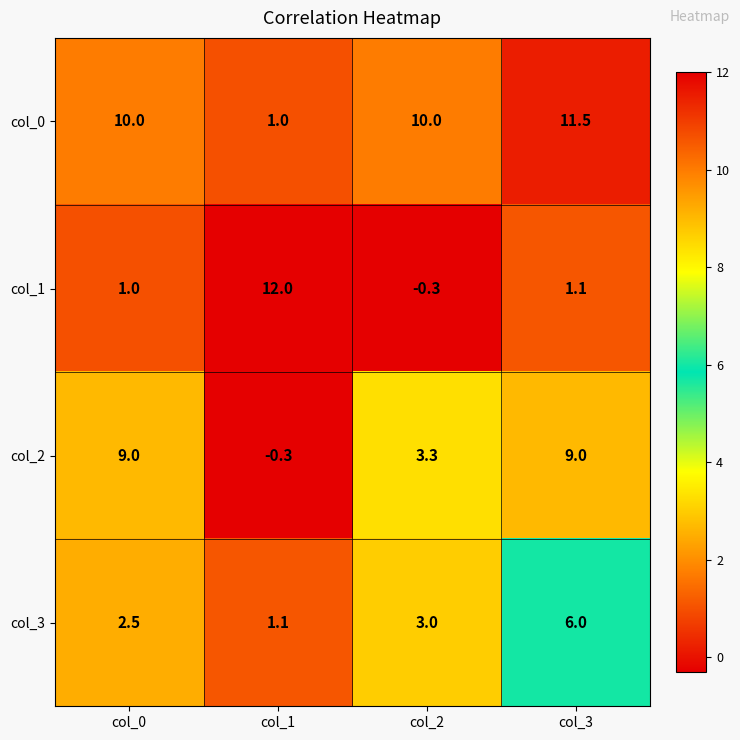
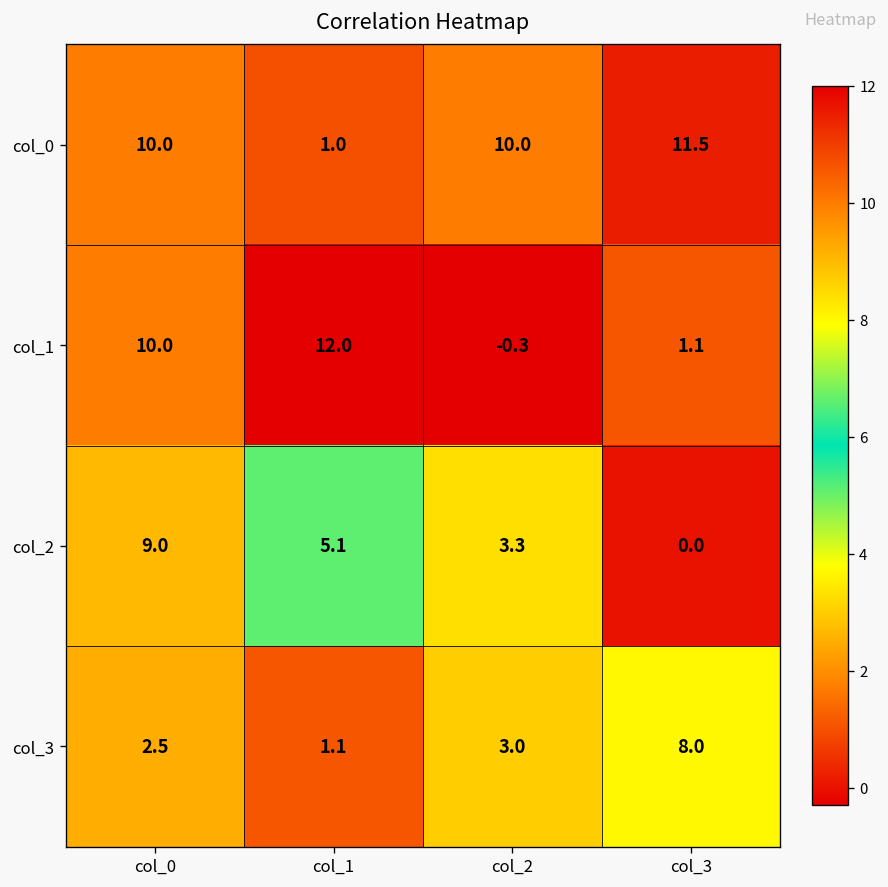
  {
    "col_0": {
      "col_0": 10.0,
      "col_1": 1.0,
      "col_2": 10.0,
      "col_3": 11.5
    },
    "col_1": {
-     "col_0": 1.0,
+     "col_0": 10.0,
      "col_1": 12.0,
      "col_2": -0.3,
      "col_3": 1.1
    },
    "col_2": {
      "col_0": 9.0,
-     "col_1": -0.3,
+     "col_1": 5.1,
      "col_2": 3.3,
-     "col_3": 9.0
+     "col_3": 0.0
    },
    "col_3": {
      "col_0": 2.5,
      "col_1": 1.1,
      "col_2": 3.0,
-     "col_3": 6.0
+     "col_3": 8.0
    }
  }
